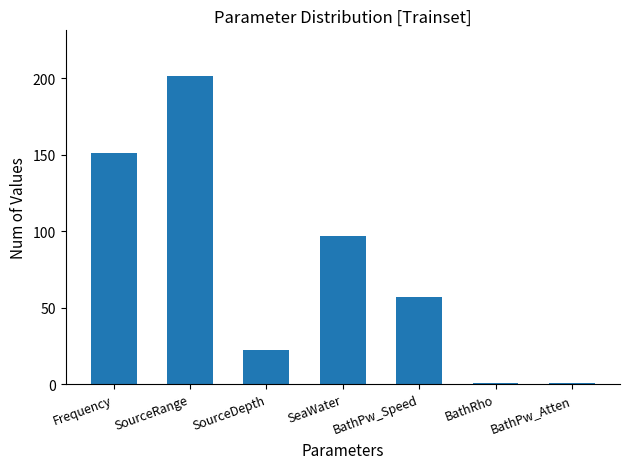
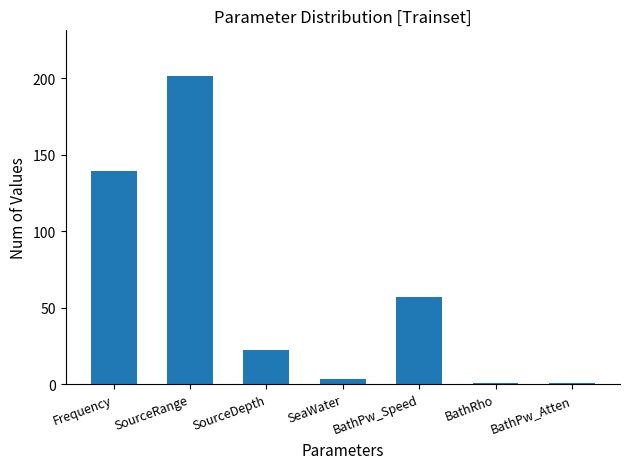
  {
-   "Frequency": 151,
+   "Frequency": 139,
    "SourceRange": 201,
    "SourceDepth": 22,
-   "SeaWater": 97,
+   "SeaWater": 3,
    "BathPw_Speed": 57
  }
